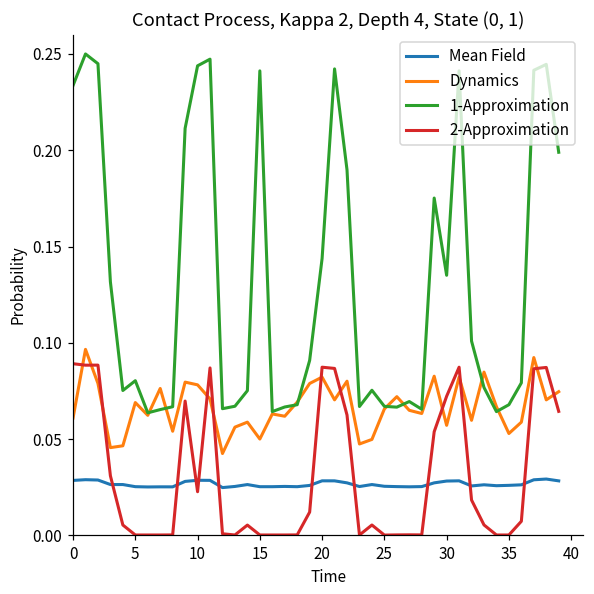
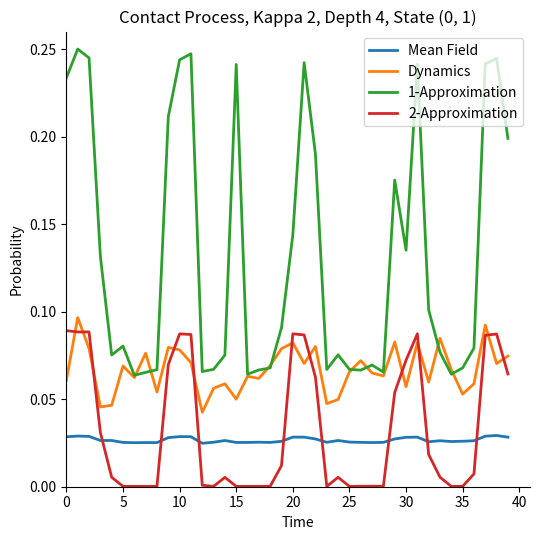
  {
    "Mean Field": {
      "0": 0.029,
      "5": 0.025,
      "10": 0.029,
      "15": 0.025,
      "20": 0.028,
      "25": 0.026,
      "30": 0.028,
      "35": 0.026
    },
    "Dynamics": {
      "0": 0.061,
      "5": 0.069,
      "10": 0.078,
      "15": 0.050,
      "20": 0.082,
      "30": 0.057,
      "35": 0.053
    },
    "1-Approximation": {
      "0": 0.234,
      "5": 0.080,
      "10": 0.244,
      "15": 0.241,
      "20": 0.144,
      "30": 0.135,
      "35": 0.068
    },
    "2-Approximation": {
      "0": 0.089,
      "5": 0.000,
-     "10": 0.023,
+     "10": 0.087,
      "15": 0.000,
      "20": 0.087,
      "25": 0.000,
      "30": 0.072,
      "35": 0.000
    }
  }
